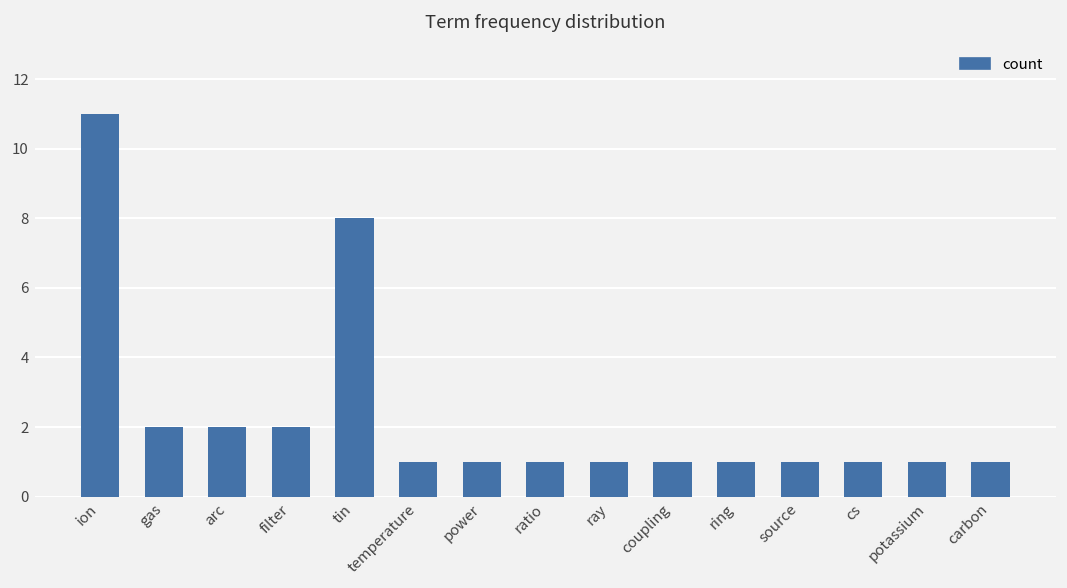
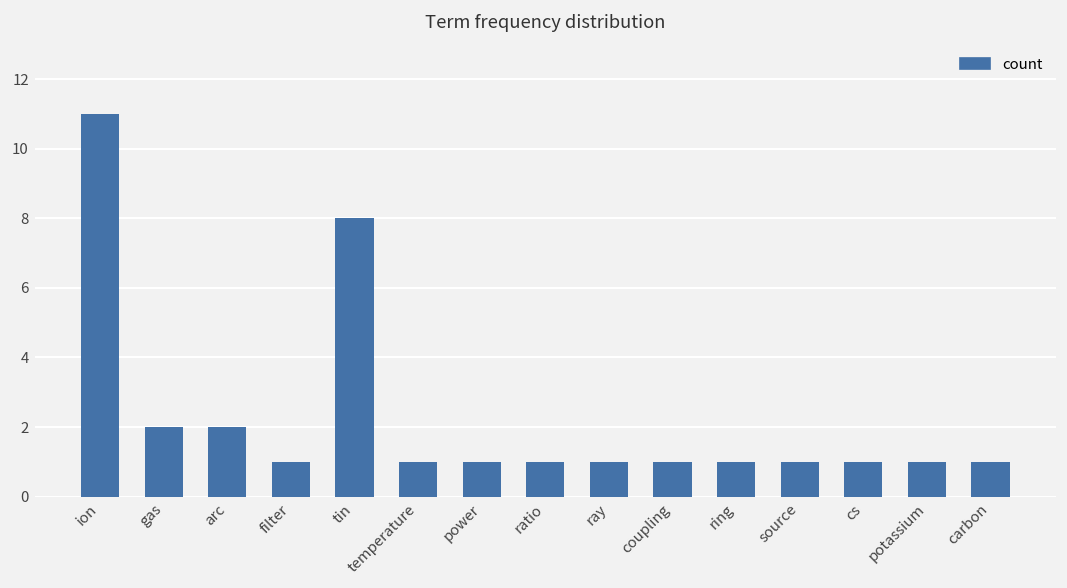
  {
    "ion": 11,
    "gas": 2,
    "arc": 2,
-   "filter": 2,
+   "filter": 1,
    "tin": 8,
    "temperature": 1,
    "power": 1,
    "ratio": 1,
    "ray": 1,
    "coupling": 1,
    "ring": 1,
    "source": 1,
    "cs": 1,
    "potassium": 1,
    "carbon": 1
  }
